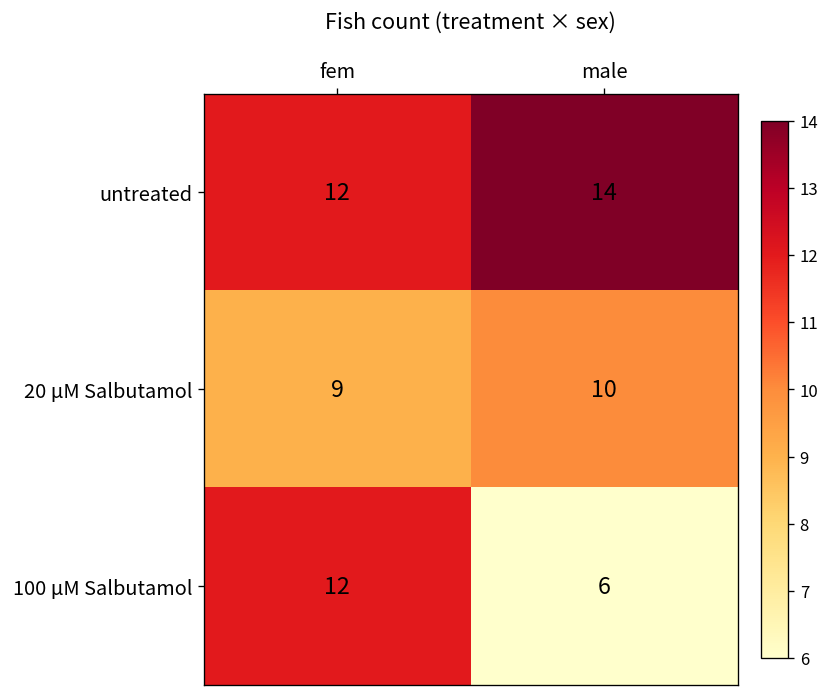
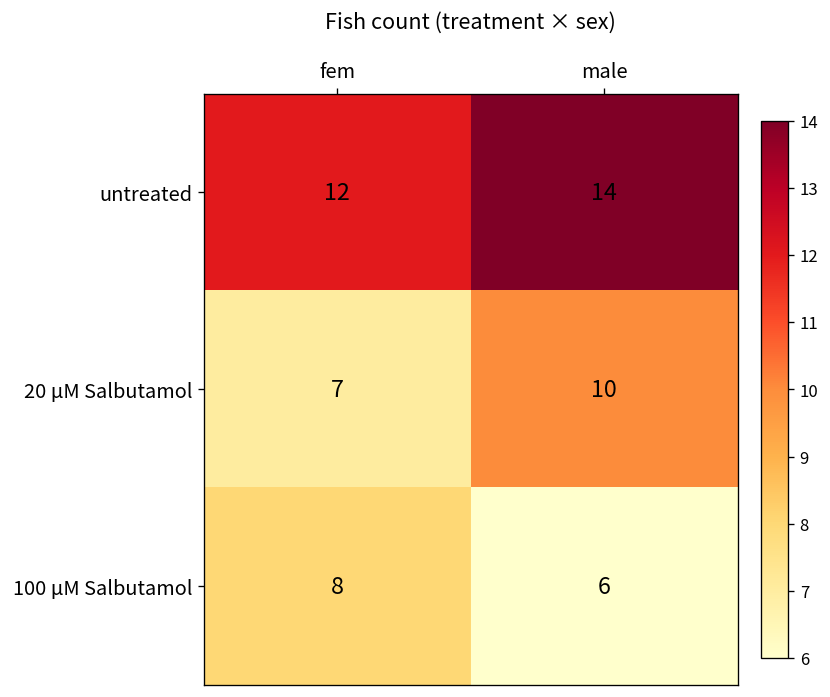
  {
    "untreated": {
      "fem": 12,
      "male": 14
    },
    "20 µM Salbutamol": {
-     "fem": 9,
+     "fem": 7,
      "male": 10
    },
    "100 µM Salbutamol": {
-     "fem": 12,
+     "fem": 8,
      "male": 6
    }
  }
